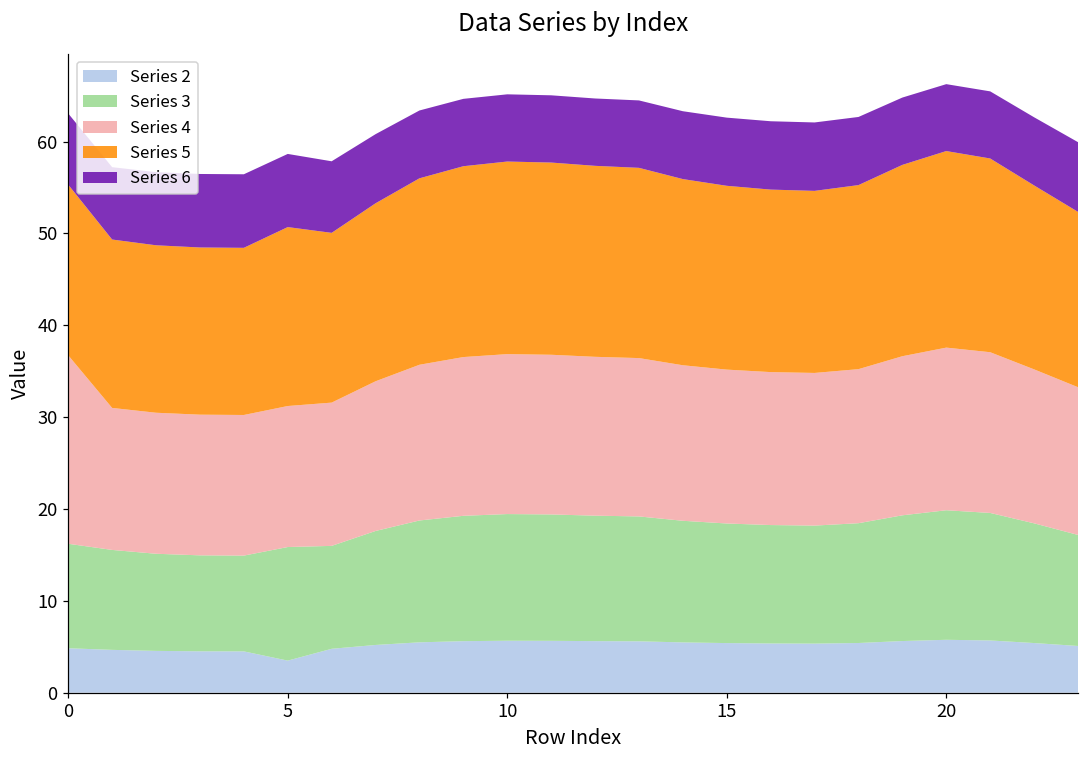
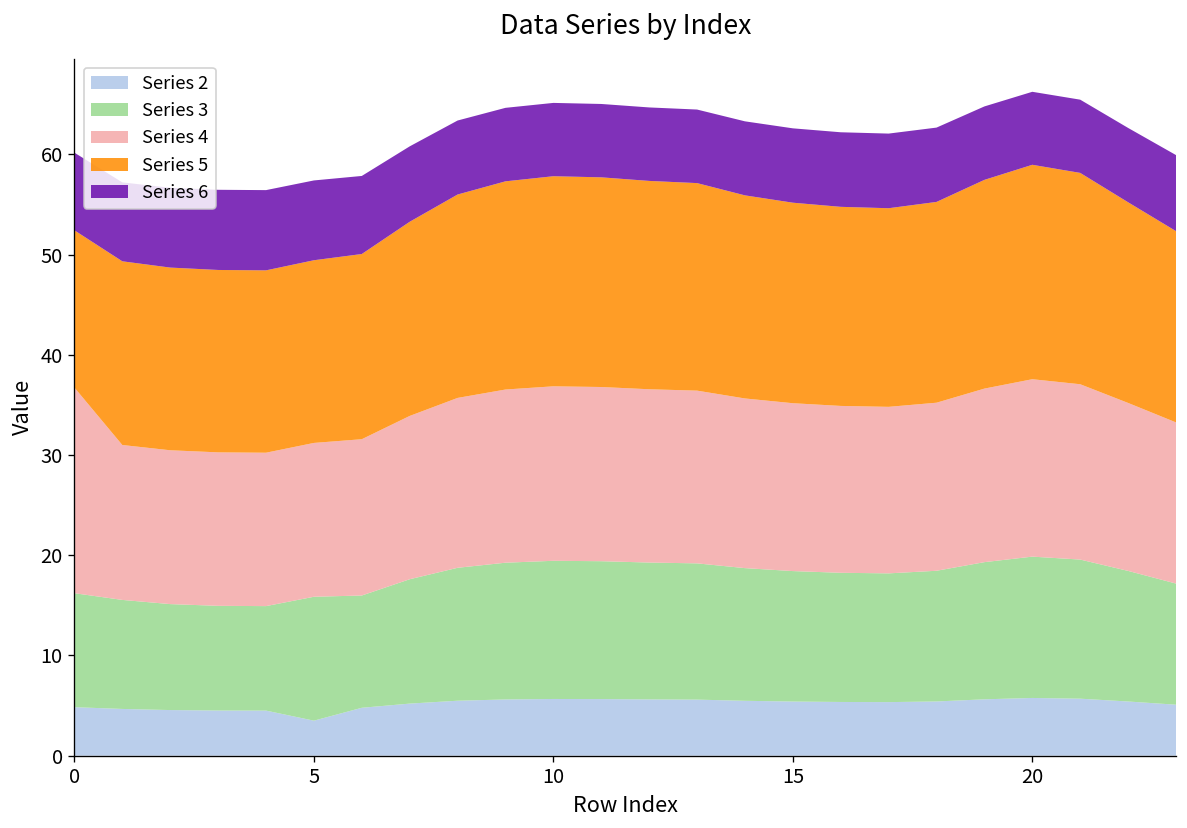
  {
    "Series 2": {
      "0": 5,
      "5": 3,
      "10": 6,
      "15": 5,
      "20": 6
    },
    "Series 3": {
      "0": 11,
      "5": 12,
      "10": 14,
      "15": 13,
      "20": 14
    },
    "Series 4": {
      "0": 21,
      "5": 15,
      "10": 17,
      "15": 17,
      "20": 18
    },
    "Series 5": {
-     "0": 19,
-     "5": 19,
+     "0": 16,
+     "5": 18,
      "10": 21,
      "15": 20,
      "20": 21
    },
    "Series 6": {
      "0": 8,
      "5": 8,
      "10": 7,
      "15": 7,
      "20": 7
    }
  }
